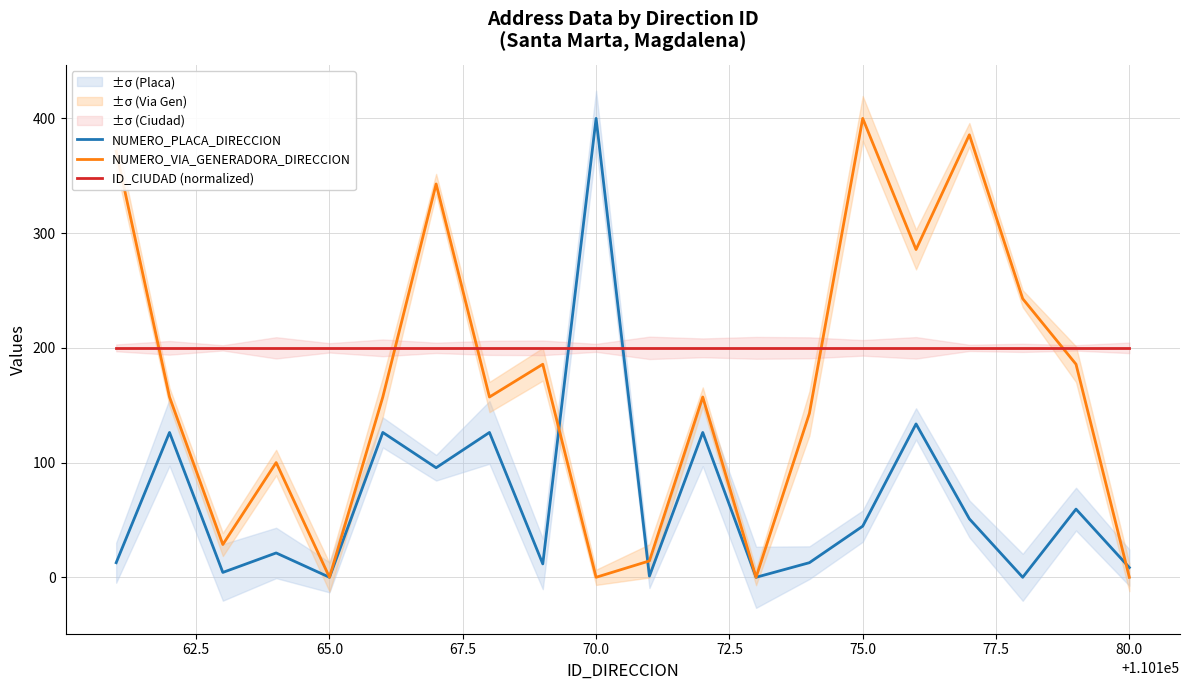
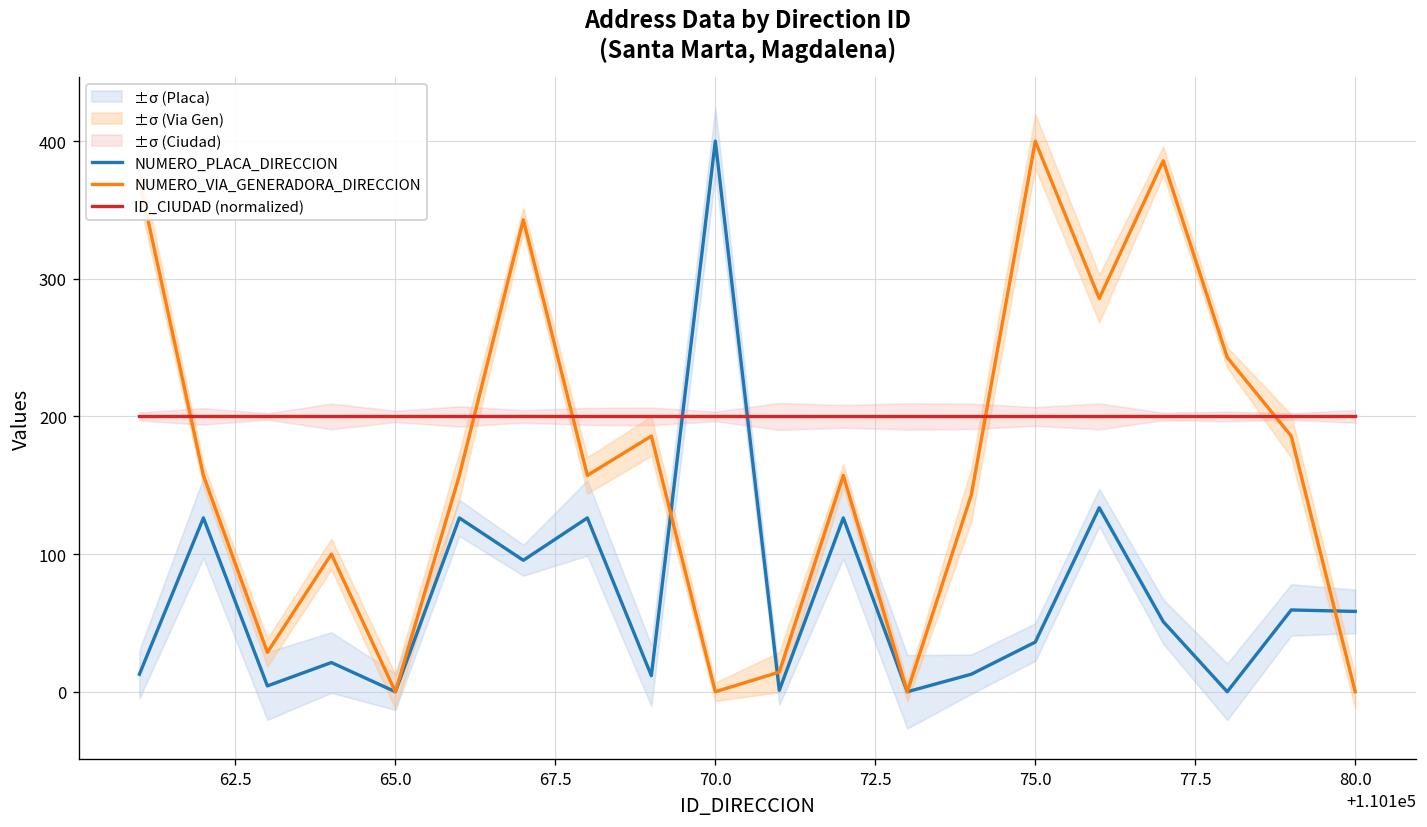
  {
    "NUMERO_PLACA_DIRECCION": {
      "70.0": 400,
-     "75.0": 45,
-     "80.0": 8
+     "75.0": 36,
+     "80.0": 58
    },
    "NUMERO_VIA_GENERADORA_DIRECCION": {
      "70.0": 0,
      "75.0": 400,
      "80.0": 0
    },
    "ID_CIUDAD (normalized)": {
      "65.0": 200,
      "70.0": 200,
      "75.0": 200,
      "80.0": 200
    }
  }
